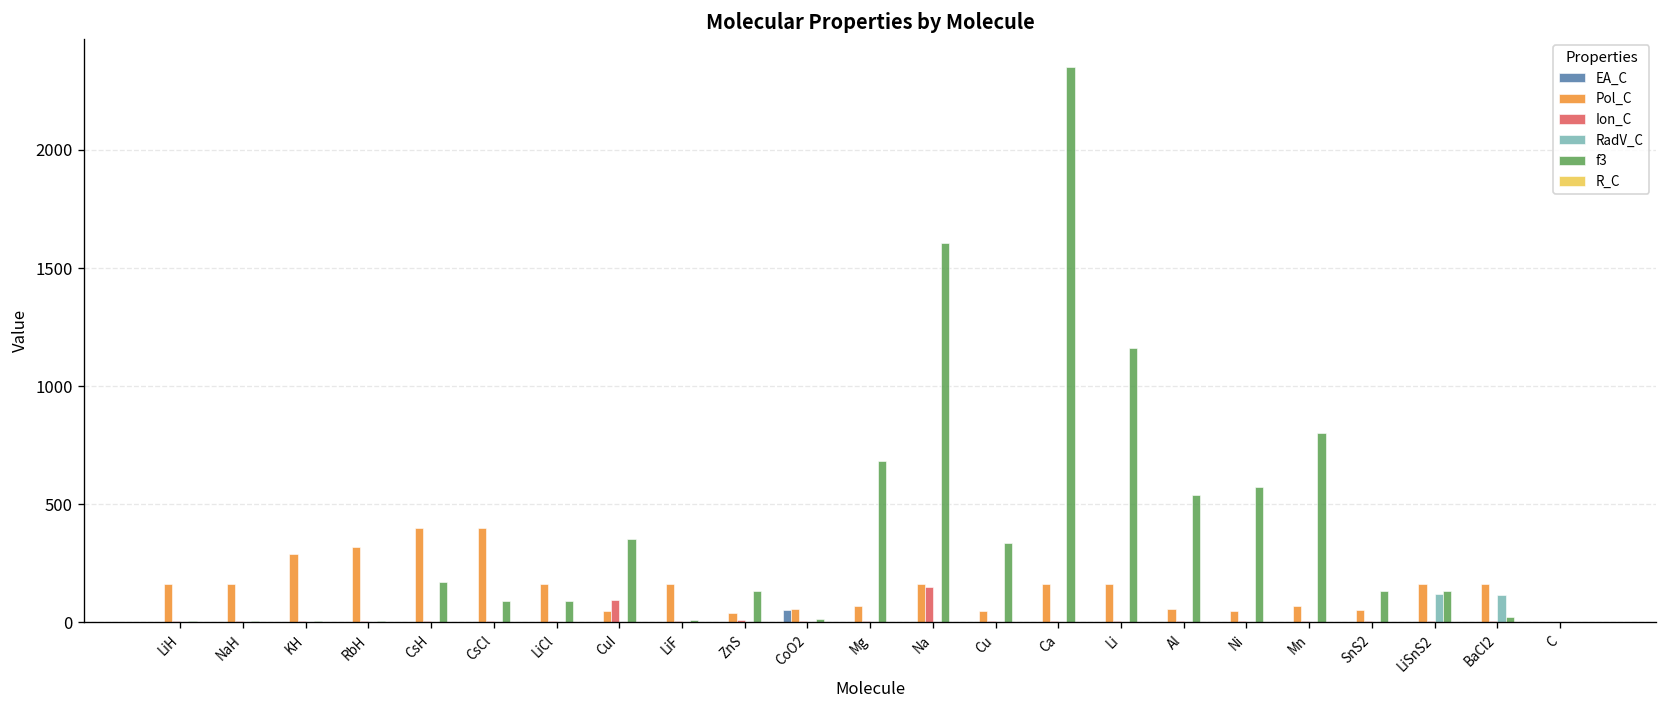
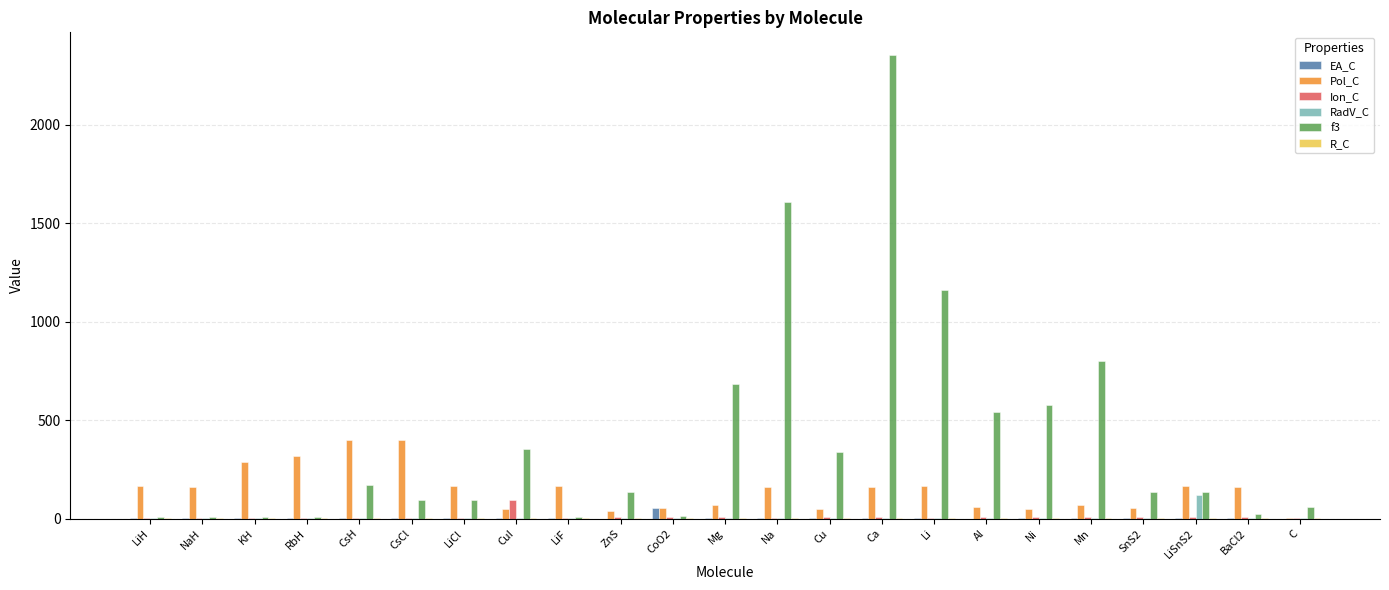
  {
    "EA_C": {
      "ZnS": 0,
      "CoO2": 50
    },
    "Pol_C": {
      "LiH": 160,
      "NaH": 160,
      "KH": 290,
      "RbH": 320,
      "CsH": 400,
      "CsCl": 400,
      "LiCl": 160,
      "CuI": 50,
      "LiF": 160,
      "ZnS": 40,
      "CoO2": 60,
      "Mg": 70,
      "Na": 160,
      "Cu": 50,
      "Ca": 160,
      "Li": 160,
      "Al": 60,
      "Ni": 50,
      "Mn": 70,
      "SnS2": 50,
      "LiSnS2": 160,
      "BaCl2": 160
    },
    "Ion_C": {
      "CuI": 90,
-     "Na": 150
+     "Na": 10
    },
    "RadV_C": {
      "LiSnS2": 120,
-     "BaCl2": 120
+     "BaCl2": 0
    },
    "f3": {
      "CsH": 170,
      "CsCl": 90,
      "LiCl": 90,
      "CuI": 350,
      "ZnS": 130,
      "CoO2": 20,
      "Mg": 680,
      "Na": 1610,
      "Cu": 340,
      "Ca": 2350,
      "Li": 1160,
      "Al": 540,
      "Ni": 570,
      "Mn": 800,
      "SnS2": 130,
      "LiSnS2": 130,
      "BaCl2": 20,
-     "C": 0
+     "C": 60
    }
  }
